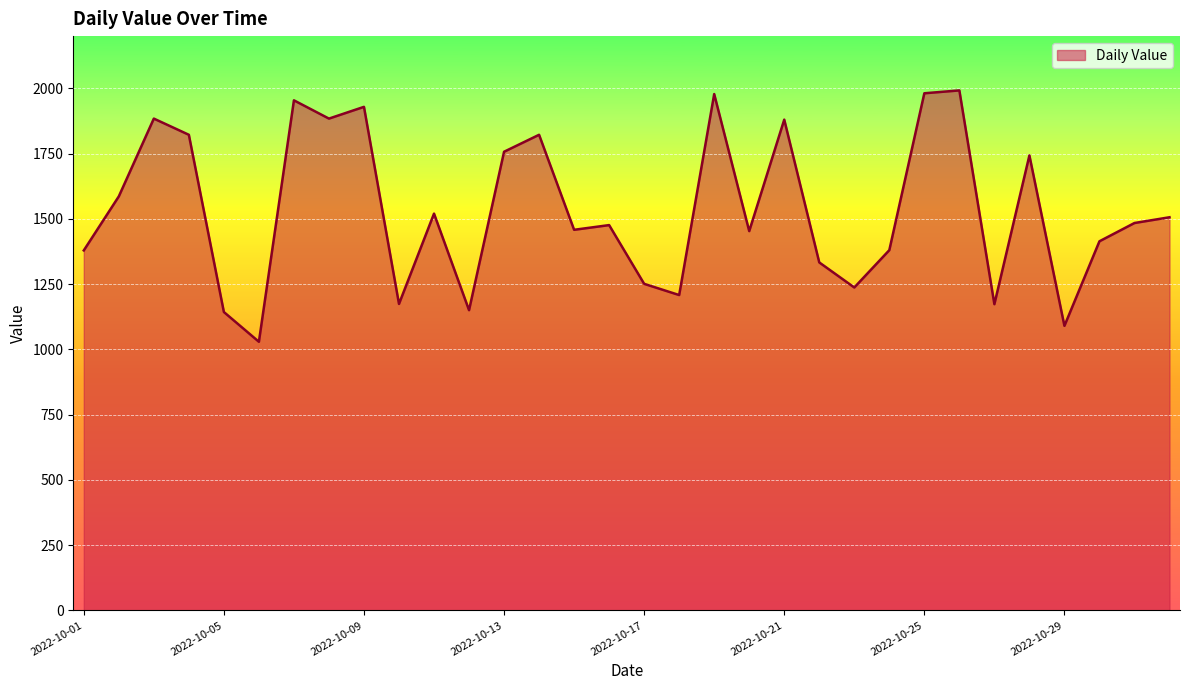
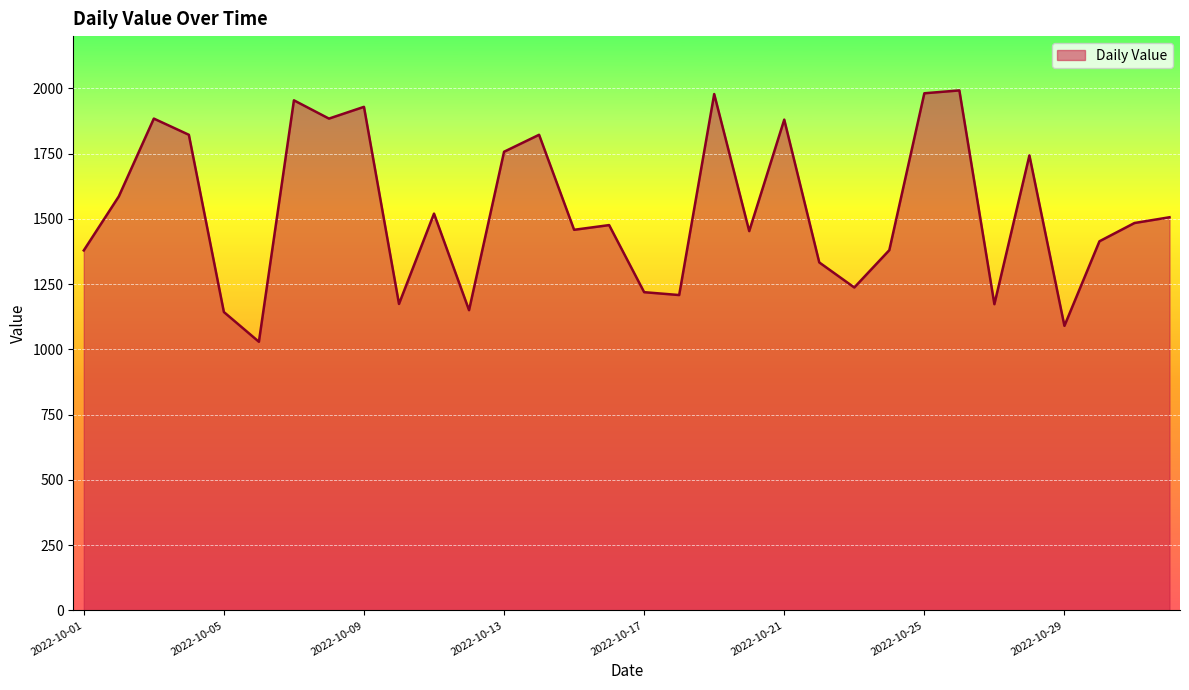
  {
    "2022-10-01": 1380,
    "2022-10-05": 1140,
    "2022-10-09": 1930,
    "2022-10-13": 1760,
-   "2022-10-17": 1250,
+   "2022-10-17": 1220,
    "2022-10-21": 1880,
    "2022-10-25": 1980,
    "2022-10-29": 1090
  }
